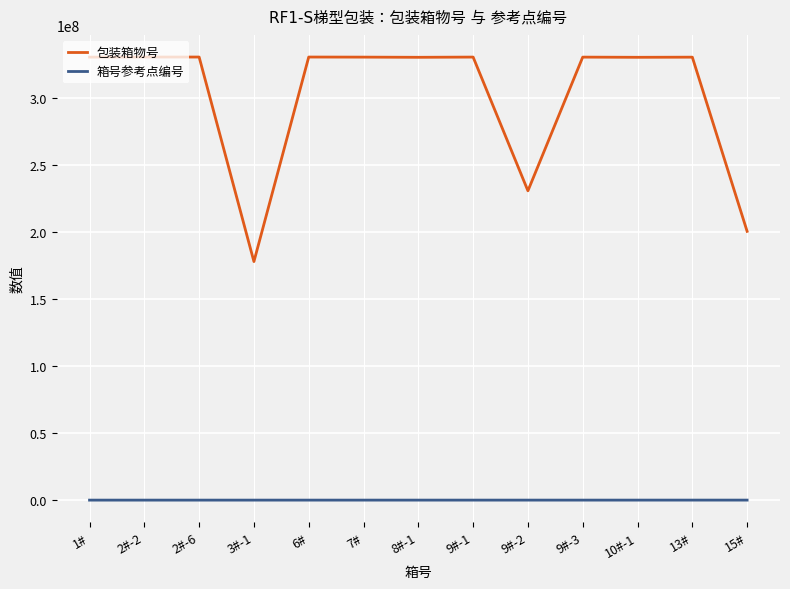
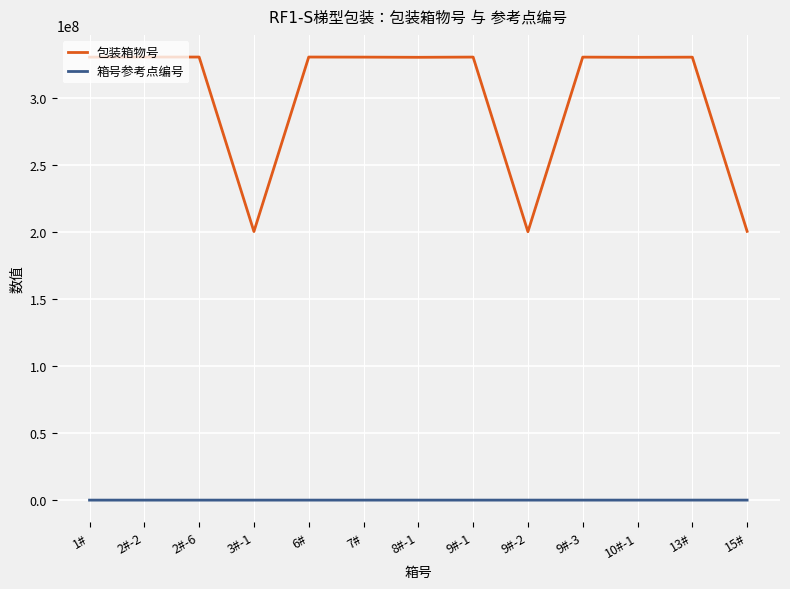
  {
    "包装箱物号": {
      "2#-6": 330000000,
-     "3#-1": 178000000,
+     "3#-1": 200000000,
      "6#": 330000000,
      "7#": 330000000,
      "8#-1": 330000000,
      "9#-1": 330000000,
-     "9#-2": 231000000,
+     "9#-2": 200000000,
      "9#-3": 330000000,
      "10#-1": 330000000,
      "13#": 330000000,
      "15#": 200000000
    },
    "箱号参考点编号": {
      "1#": 0,
      "2#-2": 0,
      "2#-6": 0,
      "3#-1": 0,
      "6#": 0,
      "7#": 0,
      "8#-1": 0,
      "9#-1": 0,
      "9#-2": 0,
      "9#-3": 0,
      "10#-1": 0,
      "13#": 0,
      "15#": 0
    }
  }
